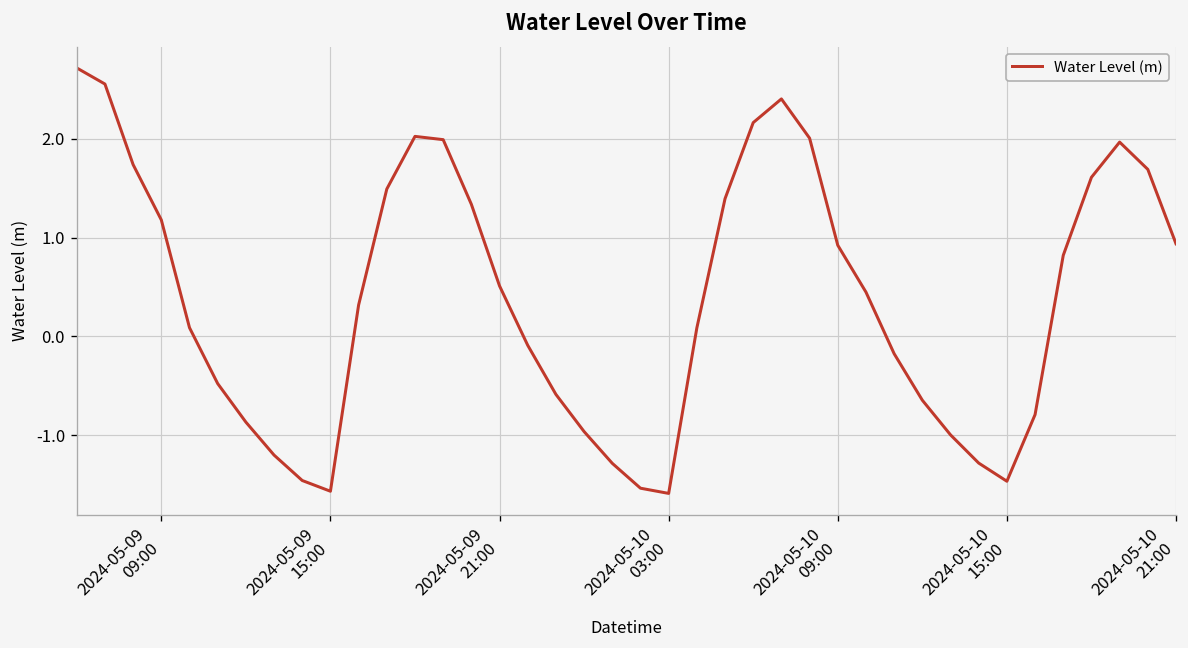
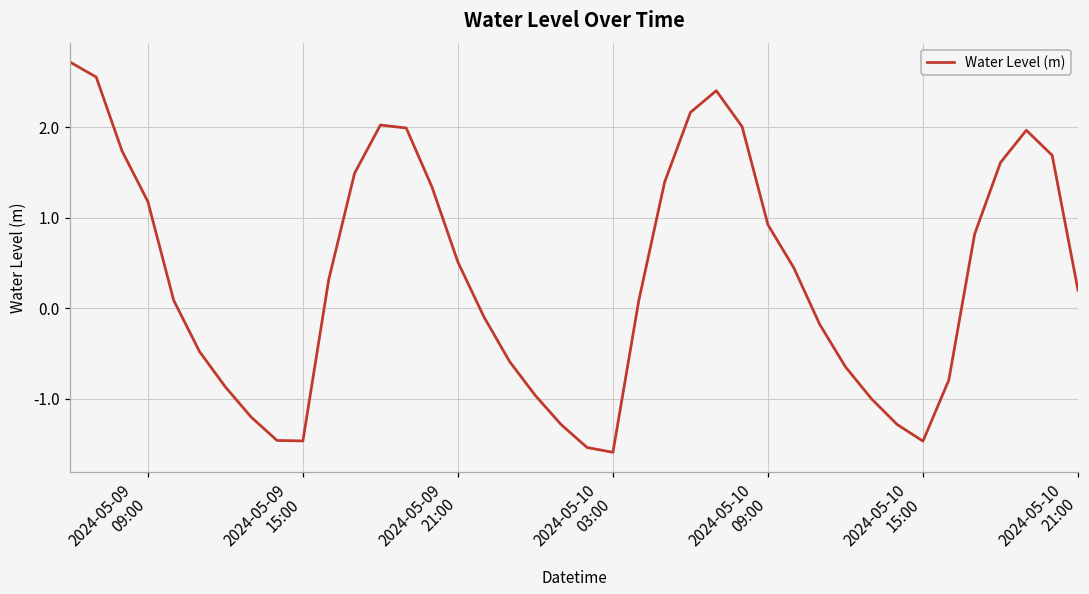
  {
    "2024-05-09 09:00": 1.2,
-   "2024-05-09 15:00": -1.6,
+   "2024-05-09 15:00": -1.5,
    "2024-05-09 21:00": 0.5,
    "2024-05-10 03:00": -1.6,
    "2024-05-10 09:00": 0.9,
    "2024-05-10 15:00": -1.5,
-   "2024-05-10 21:00": 0.9
+   "2024-05-10 21:00": 0.2
  }
